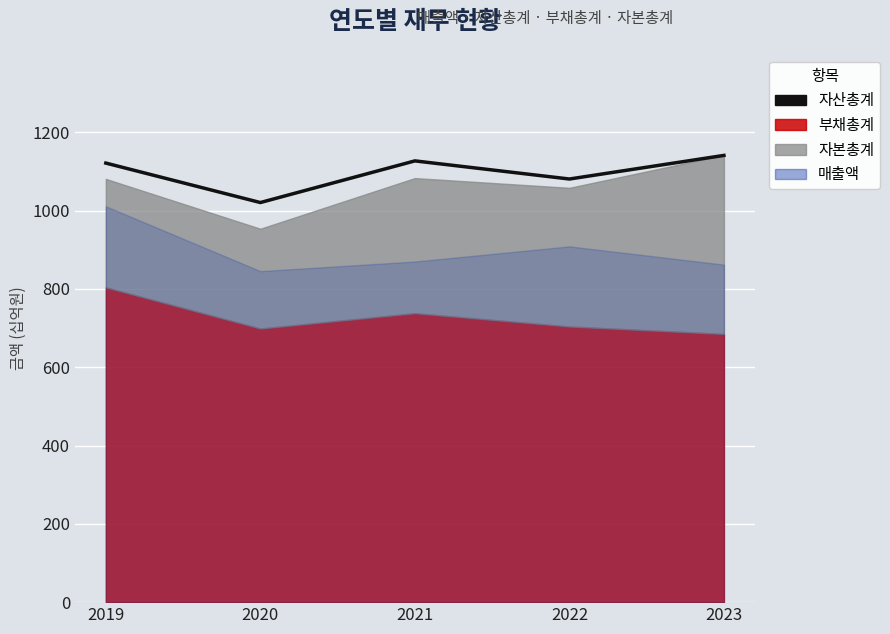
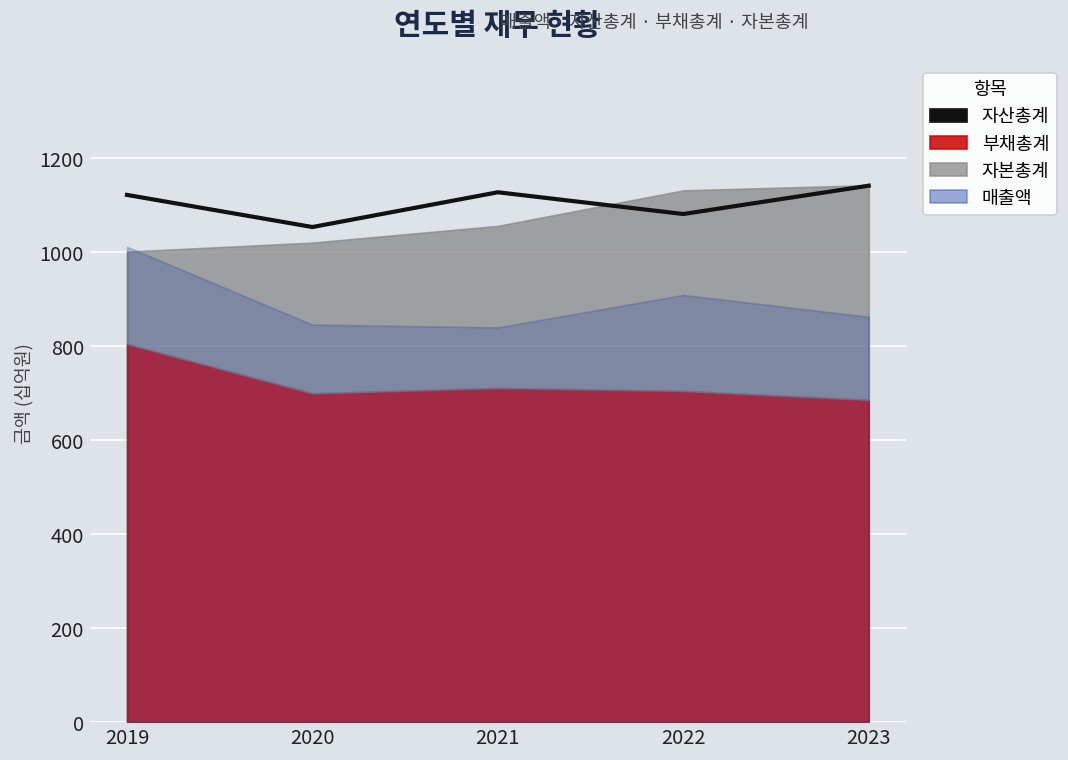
  {
    "자산총계": {
      "2019": 1120,
-     "2020": 1020,
+     "2020": 1050,
      "2021": 1130,
      "2022": 1080
    },
    "부채총계": {
      "2019": 800,
      "2020": 700,
-     "2021": 740,
+     "2021": 710,
      "2022": 700,
      "2023": 690
    },
    "자본총계": {
-     "2019": 280,
-     "2020": 250,
+     "2019": 200,
+     "2020": 320,
      "2021": 350,
-     "2022": 350
+     "2022": 430
    },
    "매출액": {
      "2019": 1010,
      "2020": 850,
-     "2021": 870,
+     "2021": 840,
      "2022": 910,
      "2023": 860
    }
  }
